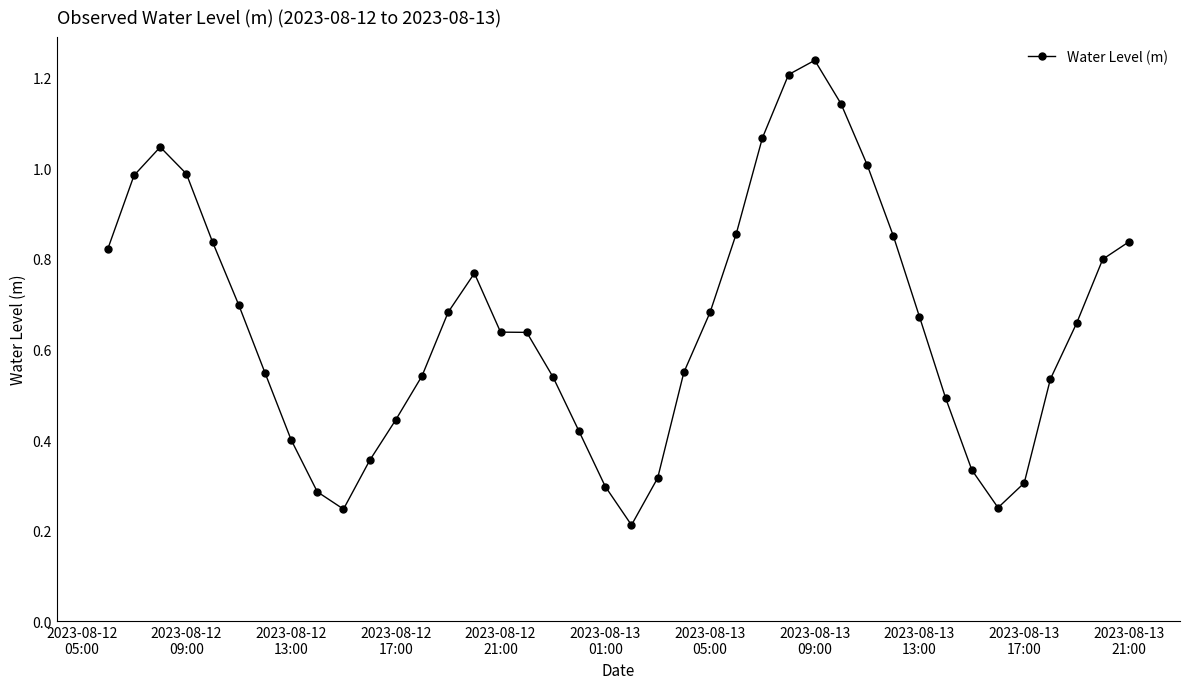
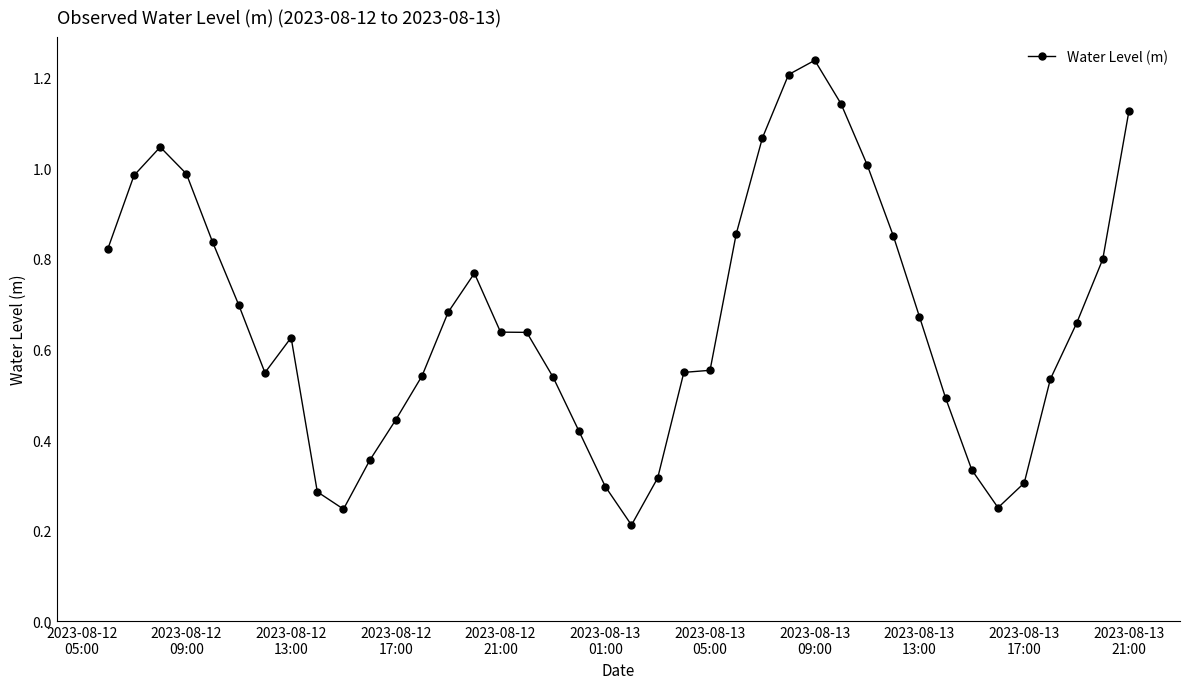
  {
    "2023-08-12 09:00": 0.99,
-   "2023-08-12 13:00": 0.40,
+   "2023-08-12 13:00": 0.63,
    "2023-08-12 17:00": 0.44,
    "2023-08-12 21:00": 0.64,
    "2023-08-13 01:00": 0.30,
-   "2023-08-13 05:00": 0.68,
+   "2023-08-13 05:00": 0.55,
    "2023-08-13 09:00": 1.24,
    "2023-08-13 13:00": 0.67,
    "2023-08-13 17:00": 0.31,
-   "2023-08-13 21:00": 0.84
+   "2023-08-13 21:00": 1.13
  }
